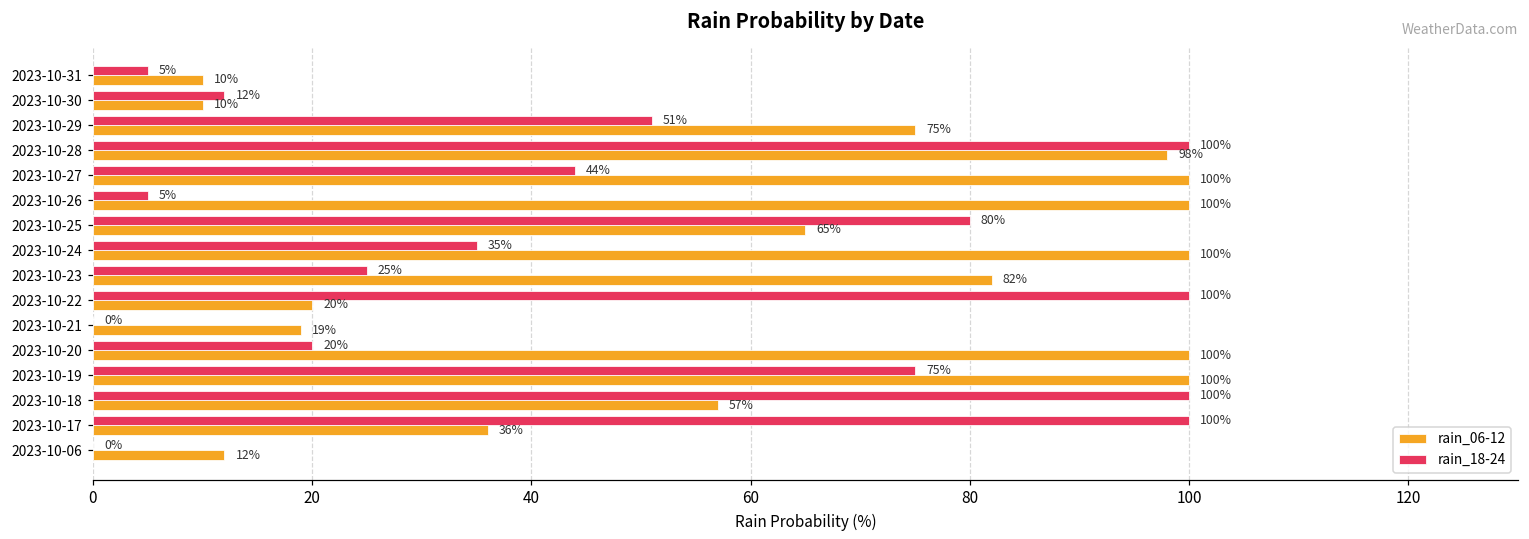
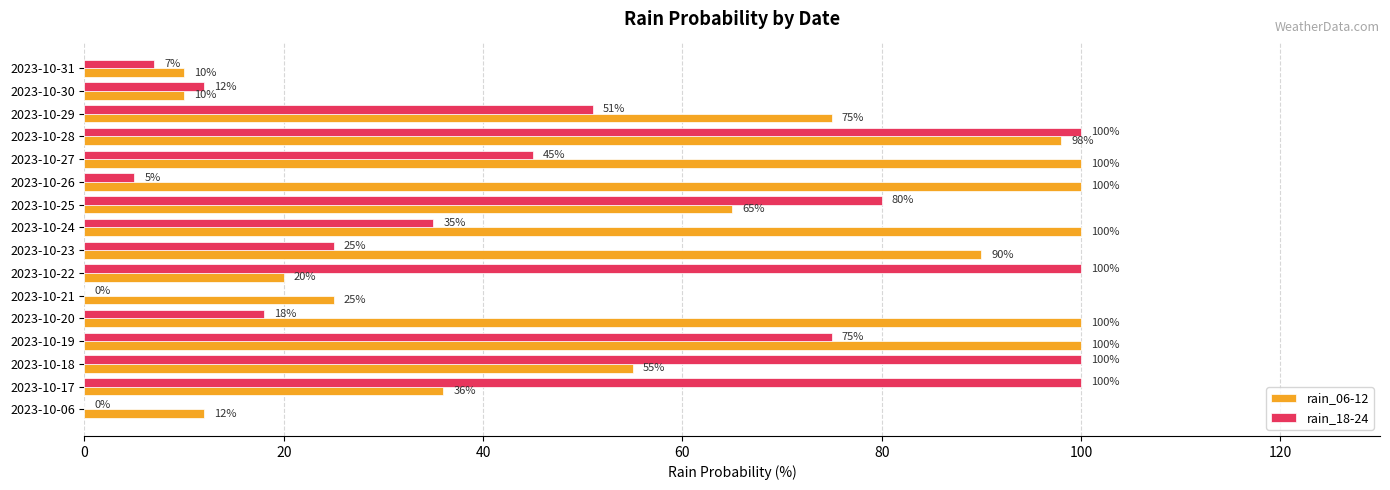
  {
    "rain_06-12": {
      "2023-10-31": "10%",
      "2023-10-30": "10%",
      "2023-10-29": "75%",
      "2023-10-28": "98%",
      "2023-10-27": "100%",
      "2023-10-26": "100%",
      "2023-10-25": "65%",
      "2023-10-24": "100%",
-     "2023-10-23": "82%",
+     "2023-10-23": "90%",
      "2023-10-22": "20%",
-     "2023-10-21": "19%",
+     "2023-10-21": "25%",
      "2023-10-20": "100%",
      "2023-10-19": "100%",
-     "2023-10-18": "57%",
+     "2023-10-18": "55%",
      "2023-10-17": "36%",
      "2023-10-06": "12%"
    },
    "rain_18-24": {
-     "2023-10-31": "5%",
+     "2023-10-31": "7%",
      "2023-10-30": "12%",
      "2023-10-29": "51%",
      "2023-10-28": "100%",
-     "2023-10-27": "44%",
+     "2023-10-27": "45%",
      "2023-10-26": "5%",
      "2023-10-25": "80%",
      "2023-10-24": "35%",
      "2023-10-23": "25%",
      "2023-10-22": "100%",
      "2023-10-21": "0%",
-     "2023-10-20": "20%",
+     "2023-10-20": "18%",
      "2023-10-19": "75%",
      "2023-10-18": "100%",
      "2023-10-17": "100%",
      "2023-10-06": "0%"
    }
  }
